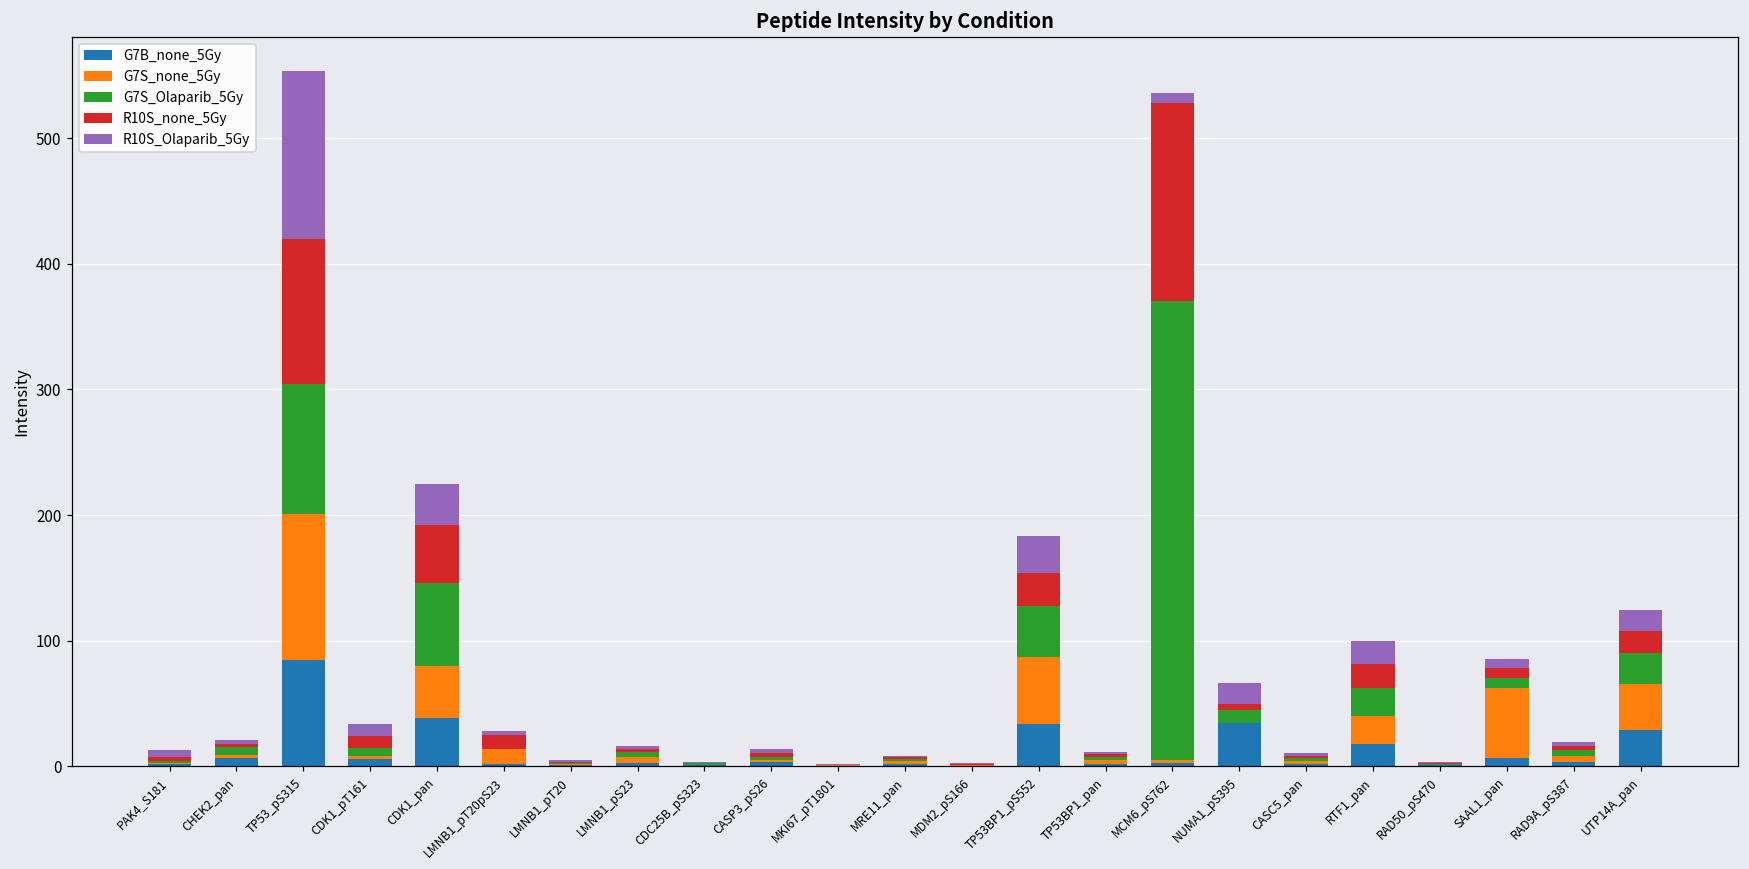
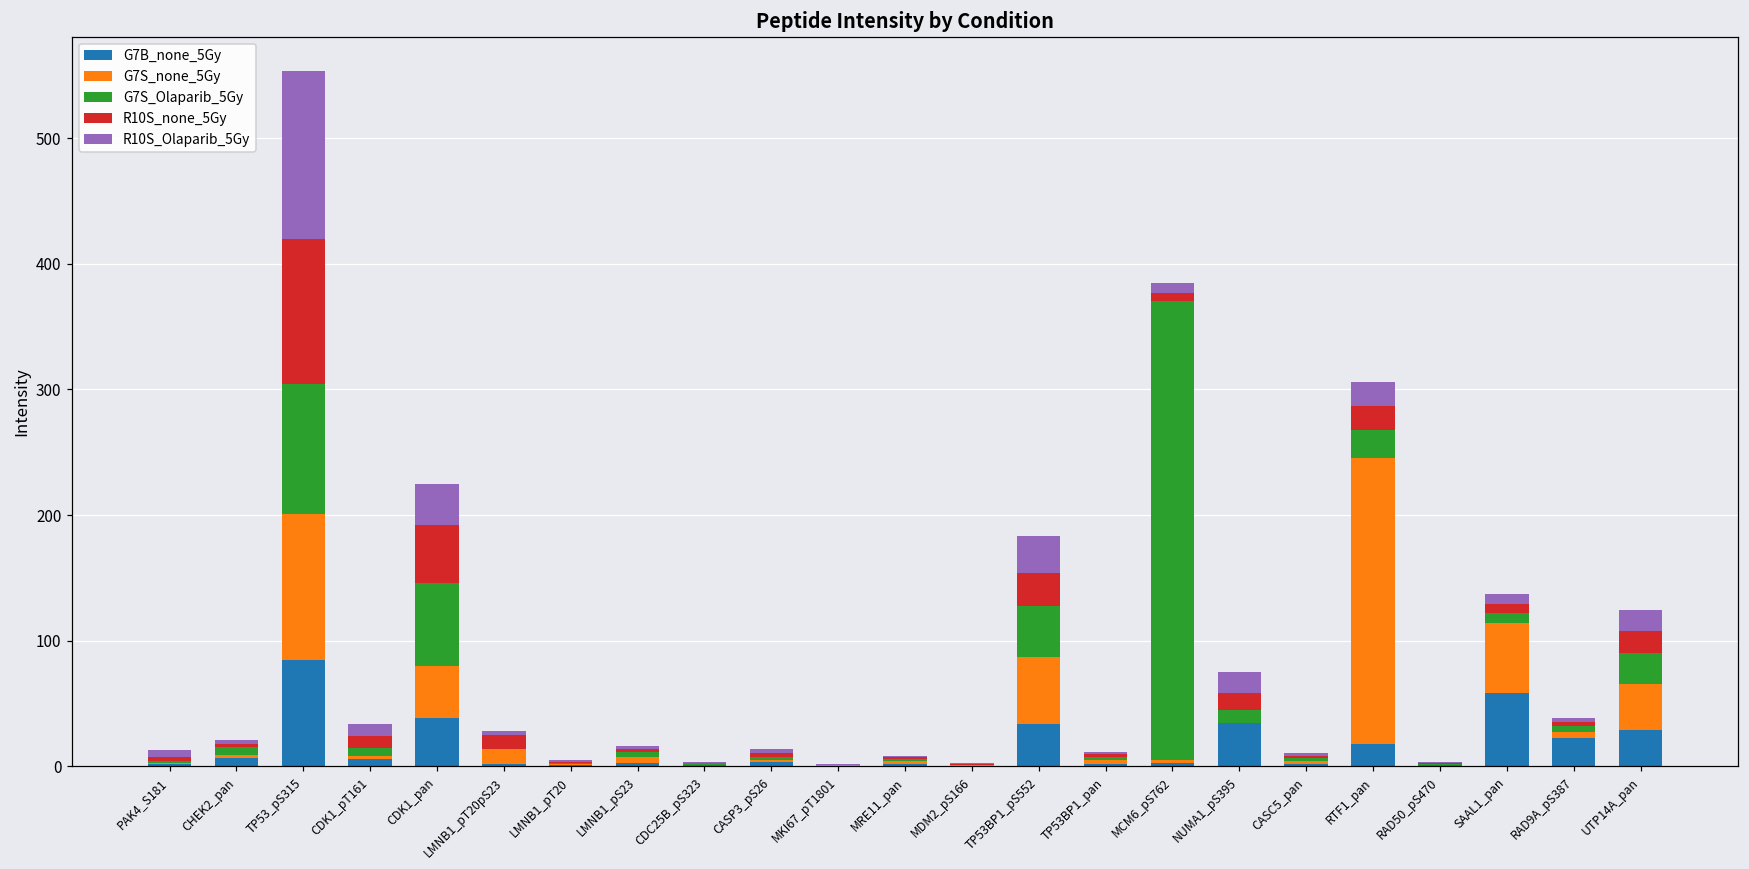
  {
    "G7B_none_5Gy": {
      "CHEK2_pan": 6,
      "TP53_pS315": 84,
      "CDK1_pT161": 6,
      "CDK1_pan": 39,
      "LMNB1_pS23": 2,
      "CASP3_pS26": 3,
      "TP53BP1_pS552": 34,
      "MCM6_pS762": 3,
      "NUMA1_pS395": 34,
      "RTF1_pan": 18,
-     "SAAL1_pan": 6,
-     "RAD9A_pS387": 4,
+     "SAAL1_pan": 58,
+     "RAD9A_pS387": 23,
      "UTP14A_pan": 29
    },
    "G7S_none_5Gy": {
      "CHEK2_pan": 3,
      "TP53_pS315": 116,
      "CDK1_pT161": 2,
      "CDK1_pan": 41,
      "LMNB1_pT20pS23": 12,
      "LMNB1_pS23": 5,
      "TP53BP1_pS552": 53,
      "TP53BP1_pan": 3,
      "CASC5_pan": 2,
-     "RTF1_pan": 22,
+     "RTF1_pan": 228,
      "RAD50_pS470": 0,
      "SAAL1_pan": 56,
      "RAD9A_pS387": 5,
      "UTP14A_pan": 36
    },
    "G7S_Olaparib_5Gy": {
      "CHEK2_pan": 6,
      "TP53_pS315": 104,
      "CDK1_pT161": 6,
      "CDK1_pan": 65,
      "LMNB1_pT20pS23": 0,
      "LMNB1_pS23": 3,
      "TP53BP1_pS552": 41,
      "TP53BP1_pan": 2,
      "MCM6_pS762": 366,
      "NUMA1_pS395": 10,
      "RTF1_pan": 22,
      "SAAL1_pan": 8,
      "RAD9A_pS387": 5,
      "UTP14A_pan": 24
    },
    "R10S_none_5Gy": {
      "PAK4_S181": 4,
      "CHEK2_pan": 3,
      "TP53_pS315": 115,
      "CDK1_pT161": 10,
      "CDK1_pan": 46,
      "LMNB1_pT20pS23": 12,
      "LMNB1_pS23": 3,
      "CASP3_pS26": 3,
      "TP53BP1_pS552": 26,
-     "MCM6_pS762": 157,
-     "NUMA1_pS395": 5,
+     "MCM6_pS762": 6,
+     "NUMA1_pS395": 14,
      "CASC5_pan": 2,
      "RTF1_pan": 19,
      "SAAL1_pan": 8,
      "RAD9A_pS387": 3,
      "UTP14A_pan": 18
    },
    "R10S_Olaparib_5Gy": {
      "PAK4_S181": 5,
      "CHEK2_pan": 3,
      "TP53_pS315": 134,
      "CDK1_pT161": 9,
      "CDK1_pan": 33,
      "LMNB1_pT20pS23": 3,
      "CASP3_pS26": 4,
      "TP53BP1_pS552": 30,
      "MCM6_pS762": 8,
      "NUMA1_pS395": 17,
      "CASC5_pan": 2,
      "RTF1_pan": 19,
      "SAAL1_pan": 7,
      "RAD9A_pS387": 3,
      "UTP14A_pan": 17
    }
  }
